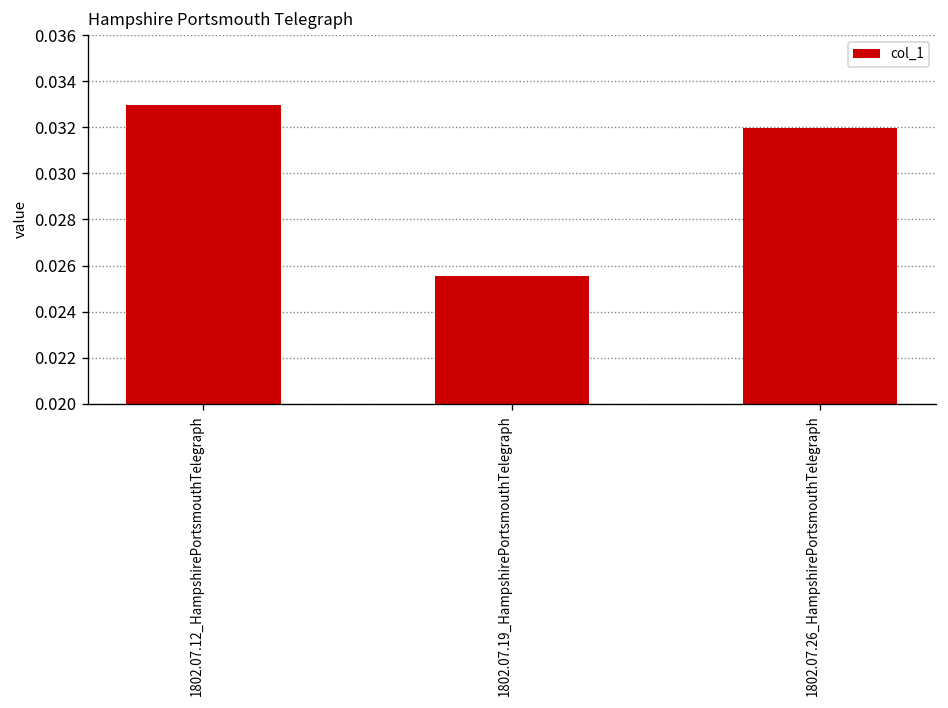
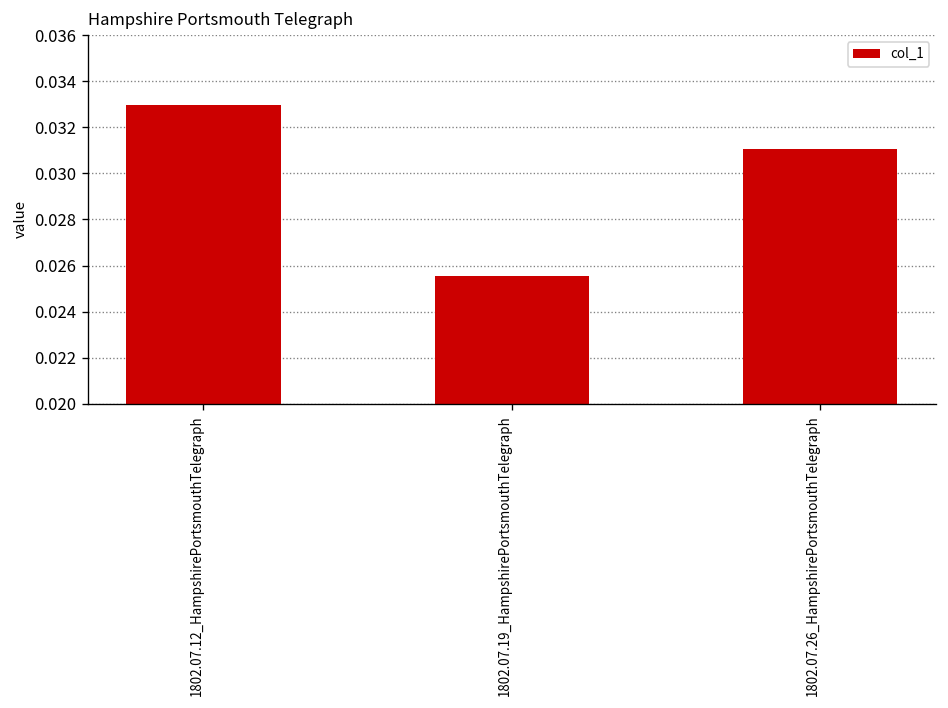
  {
    "1802.07.12_HampshirePortsmouthTelegraph": 0.0330,
    "1802.07.19_HampshirePortsmouthTelegraph": 0.0256,
-   "1802.07.26_HampshirePortsmouthTelegraph": 0.0320
+   "1802.07.26_HampshirePortsmouthTelegraph": 0.0310
  }
